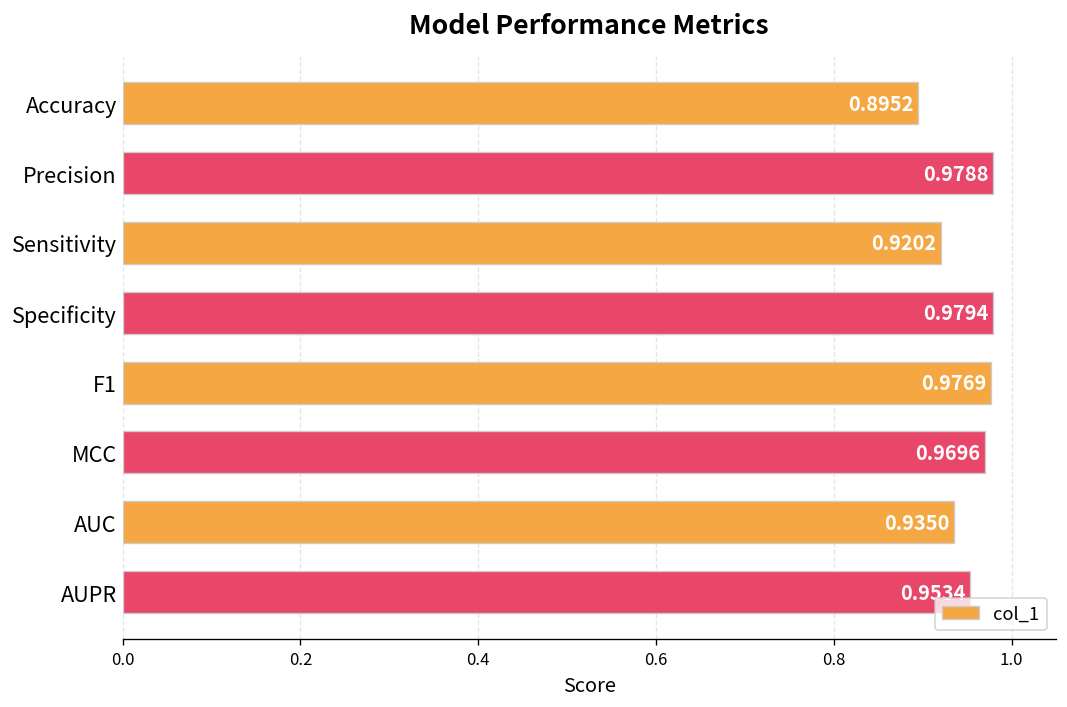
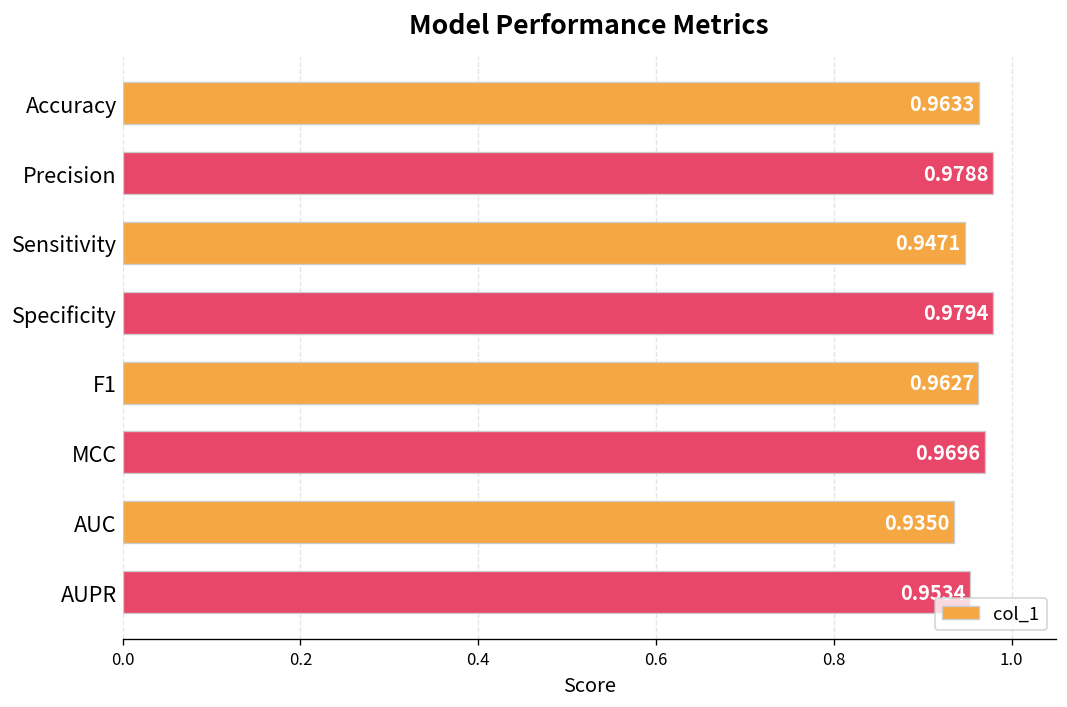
  {
-   "Accuracy": 0.8952,
+   "Accuracy": 0.9633,
    "Precision": 0.9788,
-   "Sensitivity": 0.9202,
+   "Sensitivity": 0.9471,
    "Specificity": 0.9794,
-   "F1": 0.9769,
+   "F1": 0.9627,
    "MCC": 0.9696,
    "AUC": 0.9350
  }
